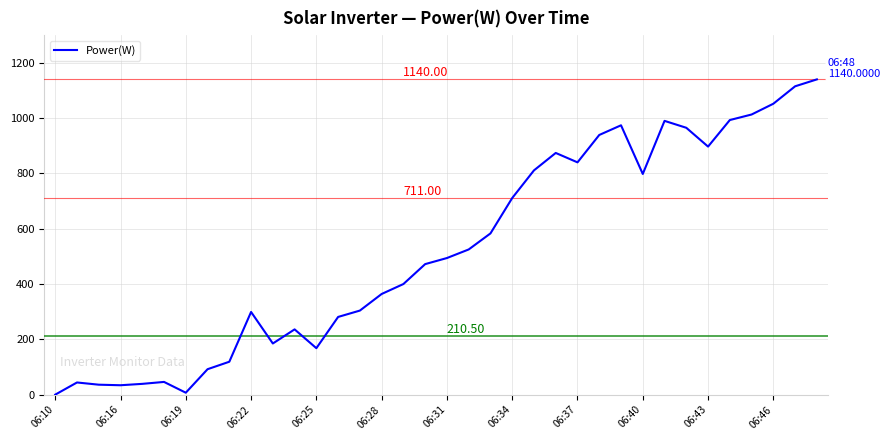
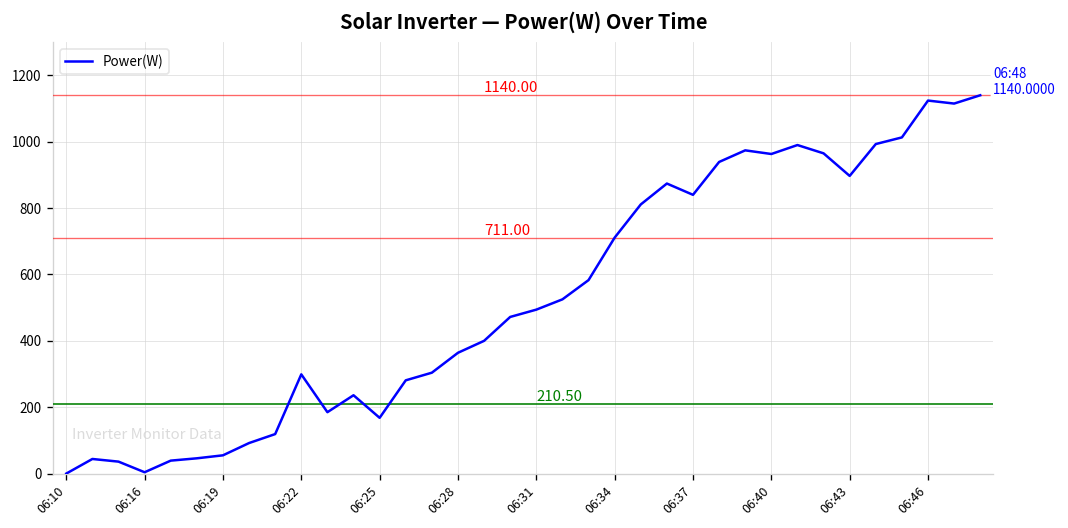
  {
    "06:10": 0,
-   "06:16": 30,
-   "06:19": 10,
+   "06:16": 0,
+   "06:19": 60,
    "06:22": 300,
    "06:25": 170,
    "06:28": 360,
    "06:31": 490,
    "06:34": 710,
    "06:37": 840,
-   "06:40": 800,
+   "06:40": 960,
    "06:43": 900,
-   "06:46": 1050
+   "06:46": 1120
  }
